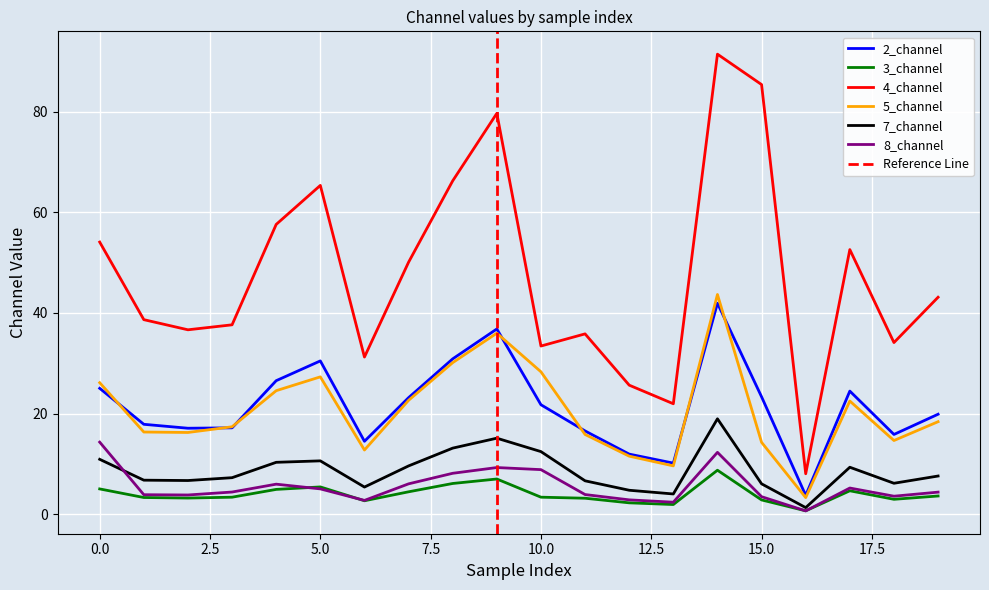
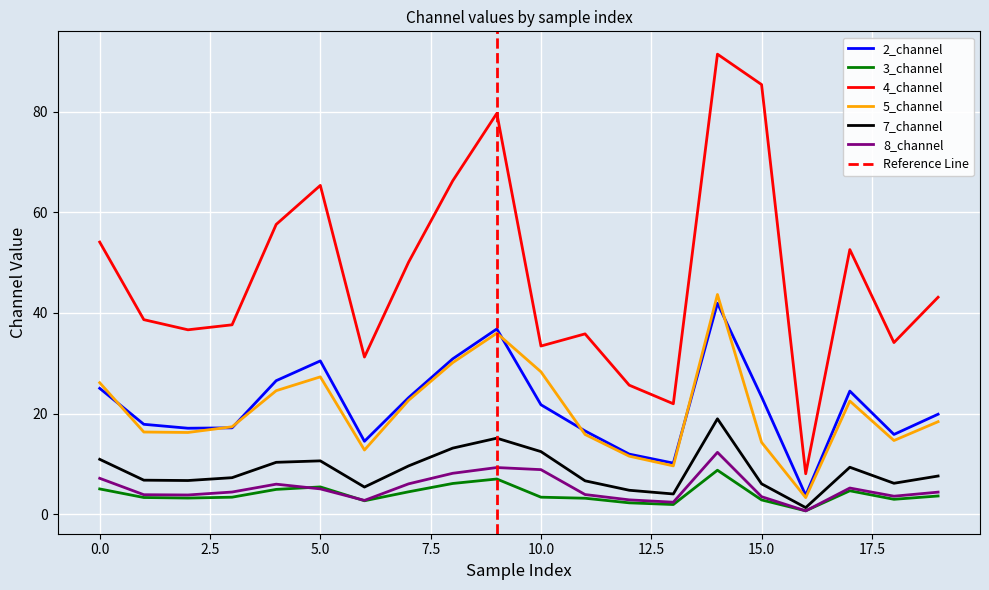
  {
    "2_channel": {
      "0.0": 25,
      "5.0": 30,
      "10.0": 22,
      "15.0": 23
    },
    "3_channel": {
      "0.0": 5,
      "10.0": 3,
      "15.0": 3
    },
    "4_channel": {
      "0.0": 54,
      "5.0": 65,
      "10.0": 33,
      "15.0": 85
    },
    "5_channel": {
      "0.0": 26,
      "5.0": 27,
      "10.0": 28,
      "15.0": 14
    },
    "7_channel": {
      "0.0": 11,
      "5.0": 11,
      "10.0": 12,
      "15.0": 6
    },
    "8_channel": {
-     "0.0": 14,
+     "0.0": 7,
      "10.0": 9,
      "15.0": 3
    }
  }
